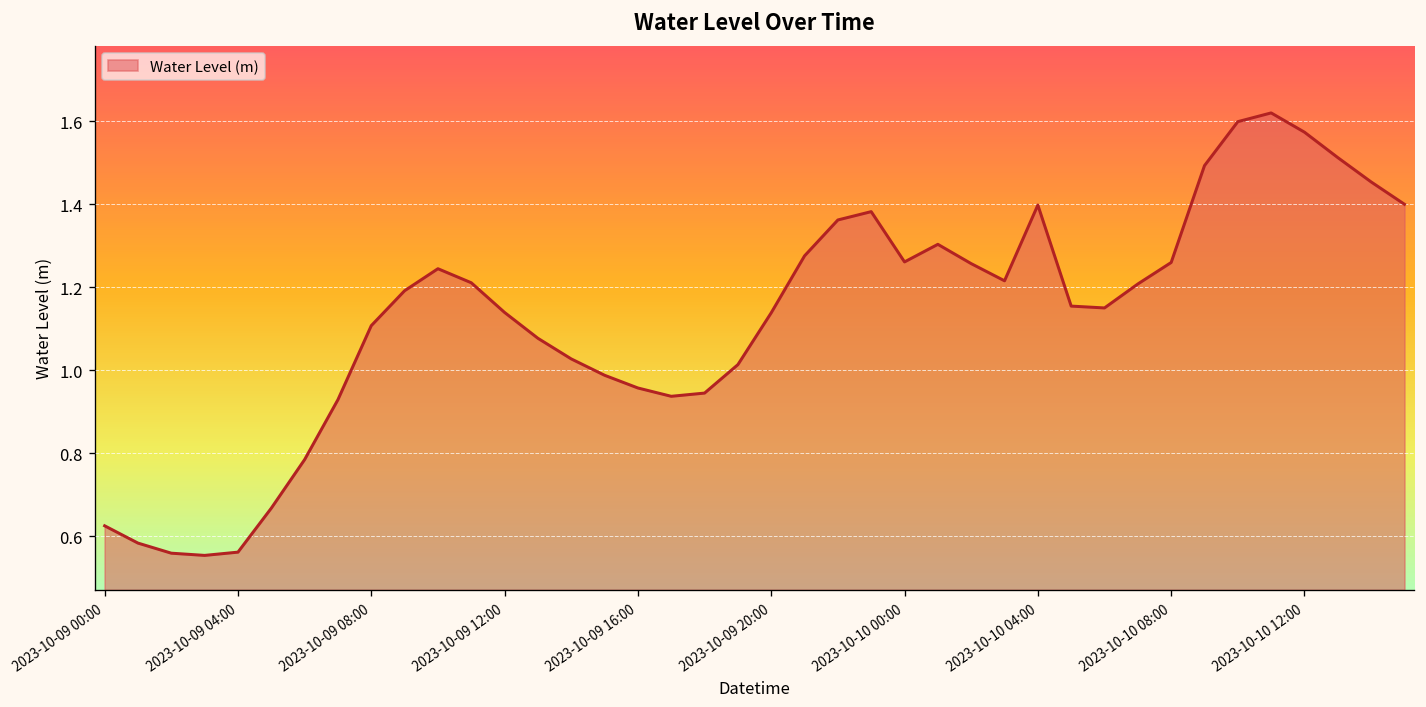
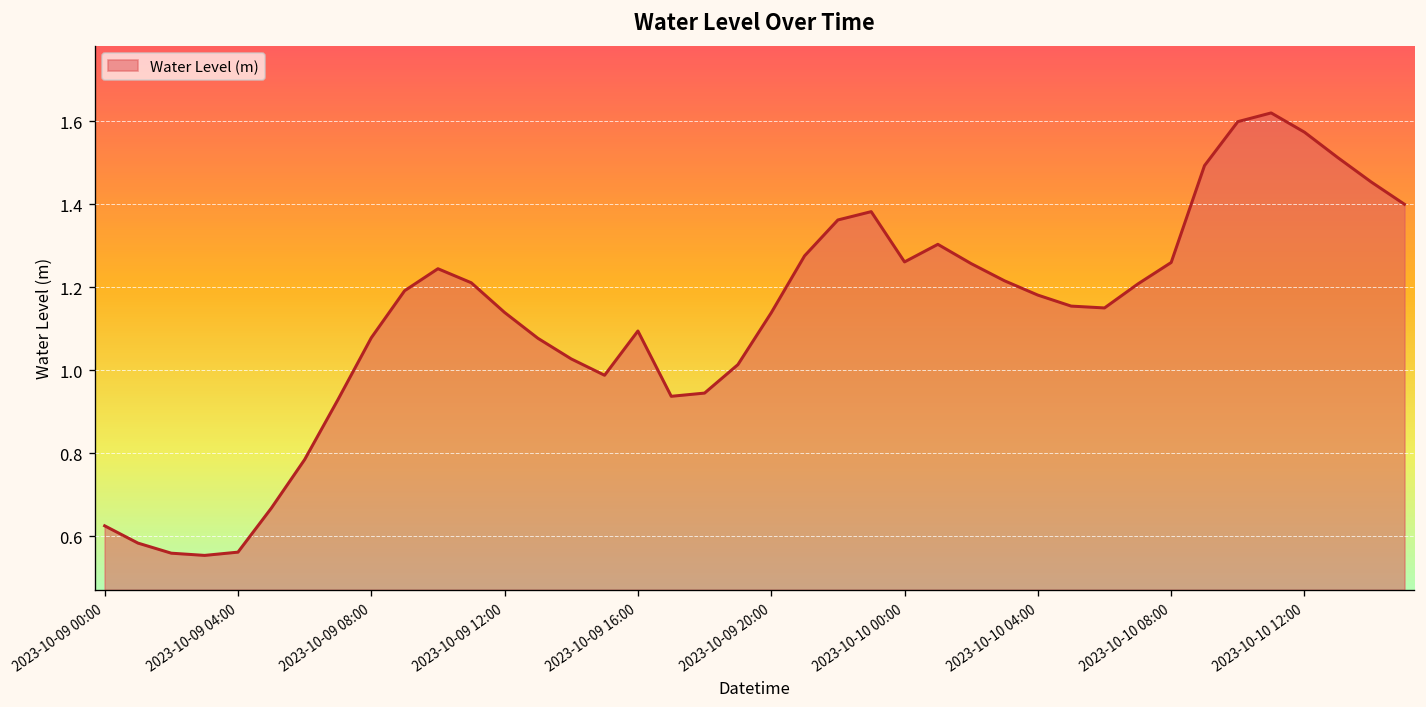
  {
    "2023-10-09 00:00": 0.63,
    "2023-10-09 04:00": 0.56,
-   "2023-10-09 08:00": 1.11,
+   "2023-10-09 08:00": 1.08,
    "2023-10-09 12:00": 1.14,
-   "2023-10-09 16:00": 0.96,
+   "2023-10-09 16:00": 1.09,
    "2023-10-09 20:00": 1.14,
    "2023-10-10 00:00": 1.26,
-   "2023-10-10 04:00": 1.40,
+   "2023-10-10 04:00": 1.18,
    "2023-10-10 08:00": 1.26,
    "2023-10-10 12:00": 1.57
  }
